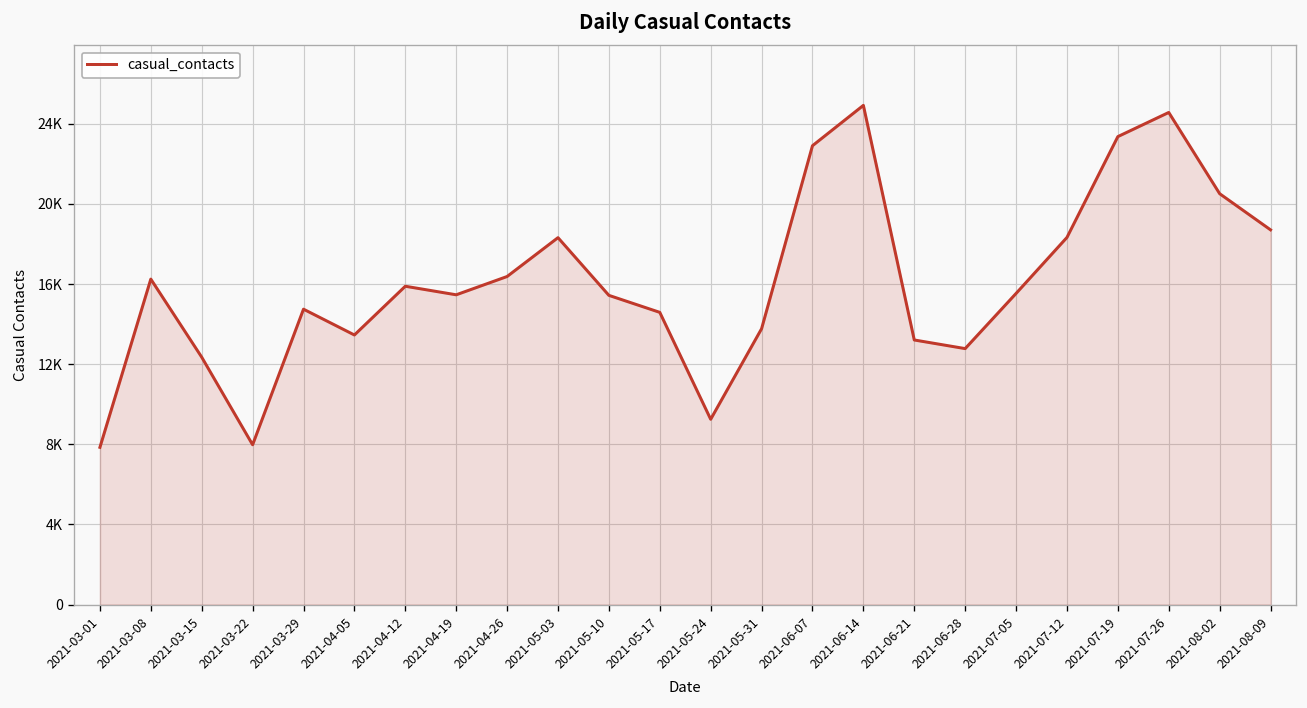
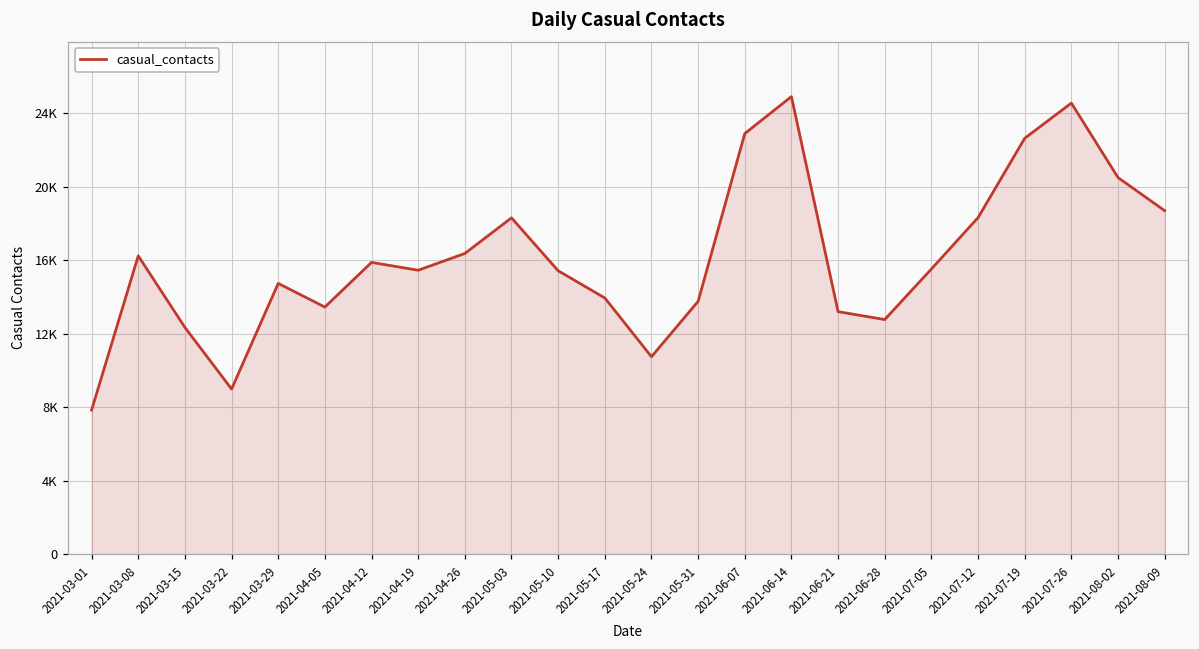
  {
    "2021-03-01": 7800,
    "2021-03-08": 16200,
    "2021-03-15": 12300,
-   "2021-03-22": 8000,
+   "2021-03-22": 9000,
    "2021-03-29": 14700,
    "2021-04-05": 13500,
    "2021-04-12": 15900,
    "2021-04-19": 15500,
    "2021-04-26": 16400,
    "2021-05-03": 18300,
    "2021-05-10": 15400,
-   "2021-05-17": 14600,
-   "2021-05-24": 9200,
+   "2021-05-17": 14000,
+   "2021-05-24": 10800,
    "2021-05-31": 13800,
    "2021-06-07": 22900,
    "2021-06-14": 24900,
    "2021-06-21": 13200,
    "2021-06-28": 12800,
    "2021-07-05": 15500,
    "2021-07-12": 18300,
-   "2021-07-19": 23400,
+   "2021-07-19": 22600,
    "2021-07-26": 24600,
    "2021-08-02": 20500,
    "2021-08-09": 18700
  }
